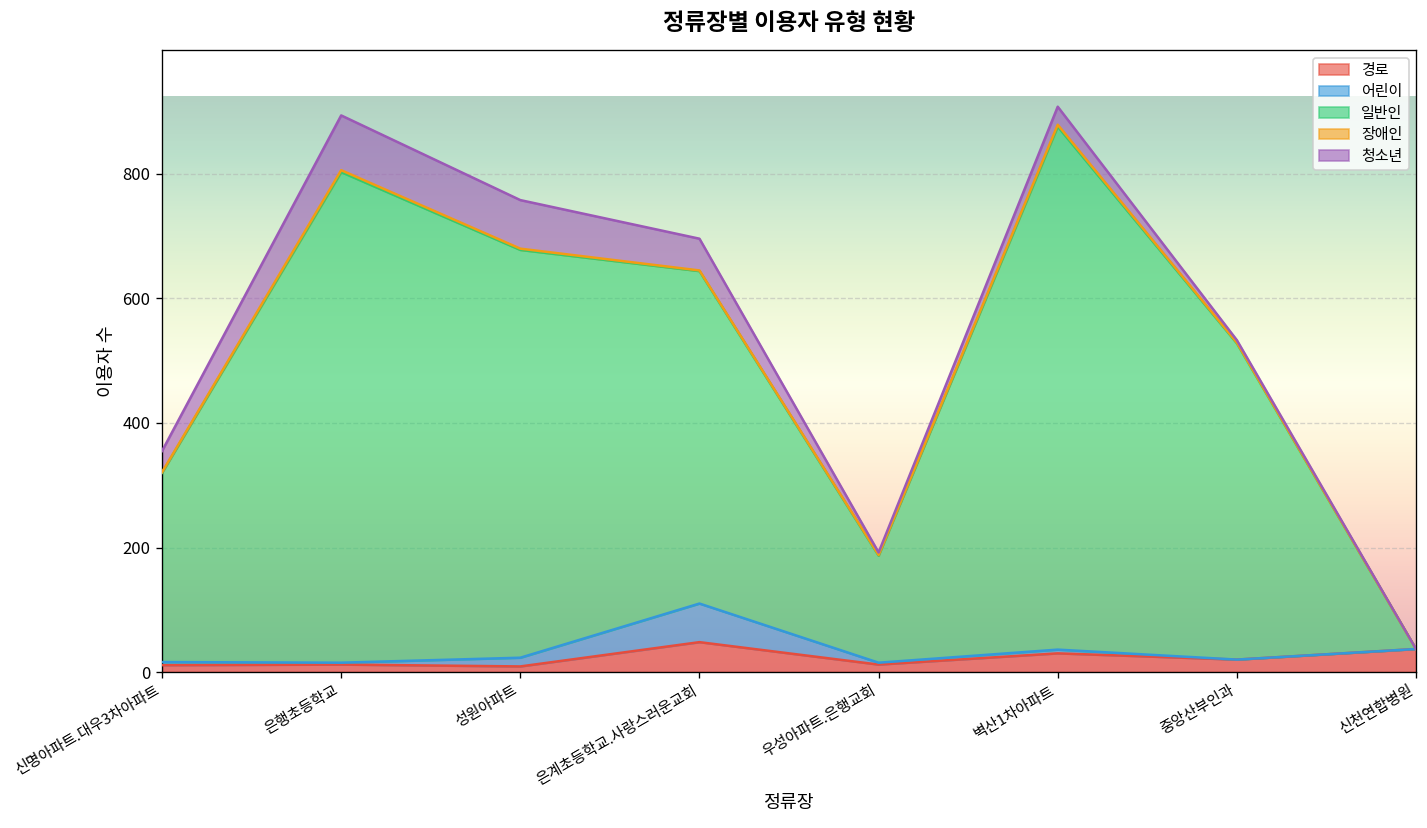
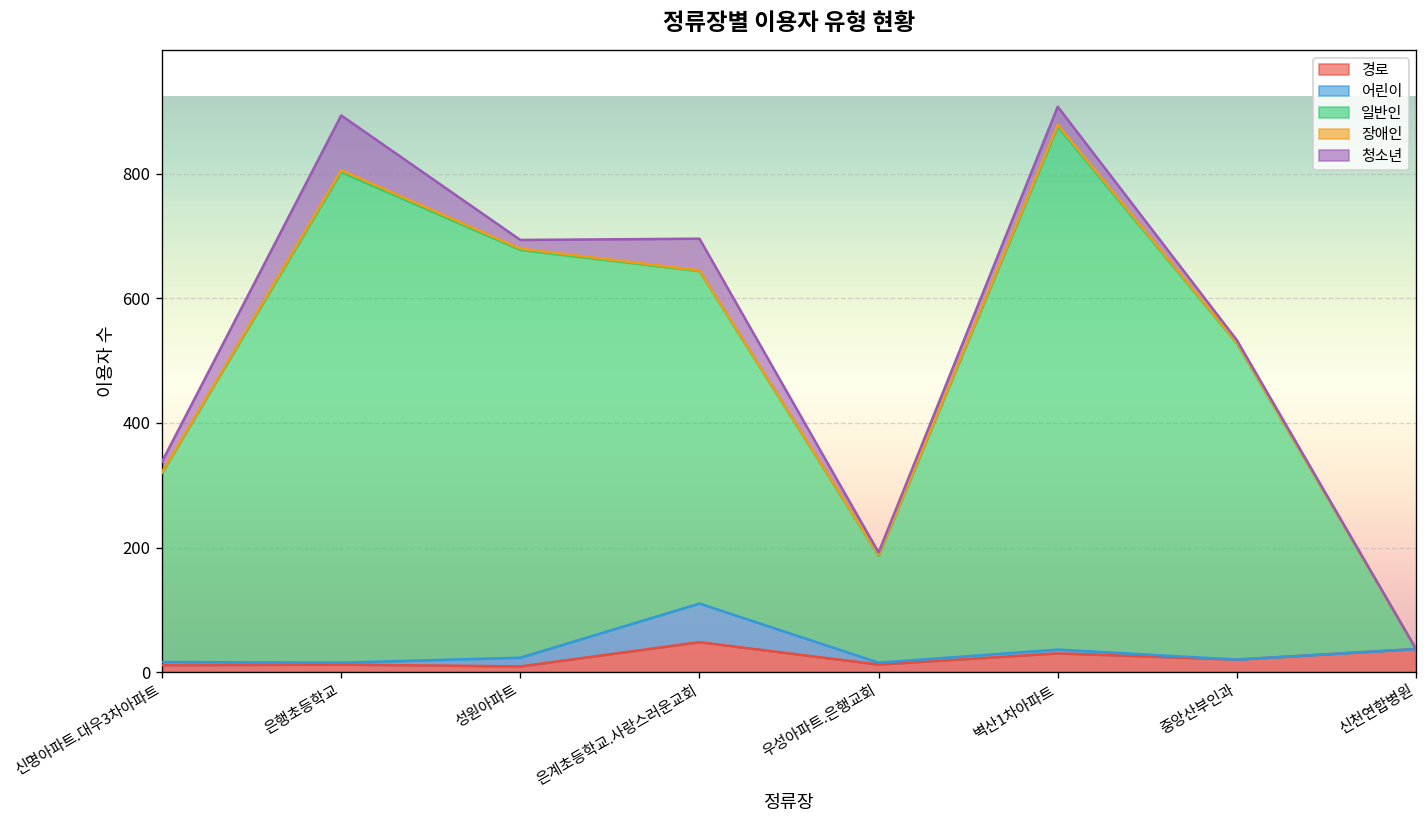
  {
    "경로": {
      "신명아파트.대우3차아파트": 10,
      "성원아파트": 10,
      "은계초등학교.사랑스러운교회": 50,
      "벽산1차아파트": 30
    },
    "어린이": {
      "신명아파트.대우3차아파트": 10,
      "성원아파트": 10,
      "은계초등학교.사랑스러운교회": 60,
      "벽산1차아파트": 10
    },
    "청소년": {
-     "신명아파트.대우3차아파트": 30,
+     "신명아파트.대우3차아파트": 20,
      "은행초등학교": 90,
-     "성원아파트": 80,
+     "성원아파트": 10,
      "은계초등학교.사랑스러운교회": 50,
      "벽산1차아파트": 30
    }
  }
